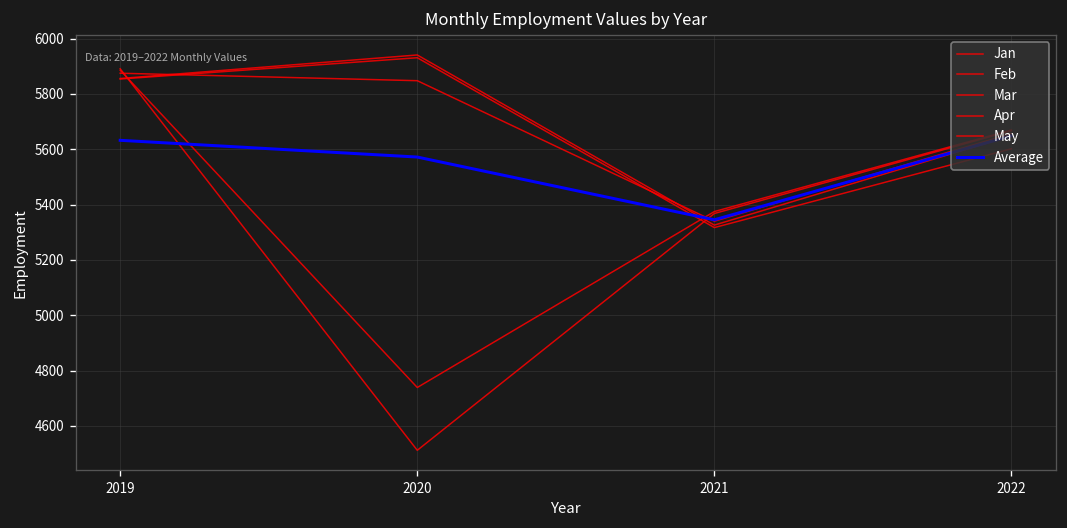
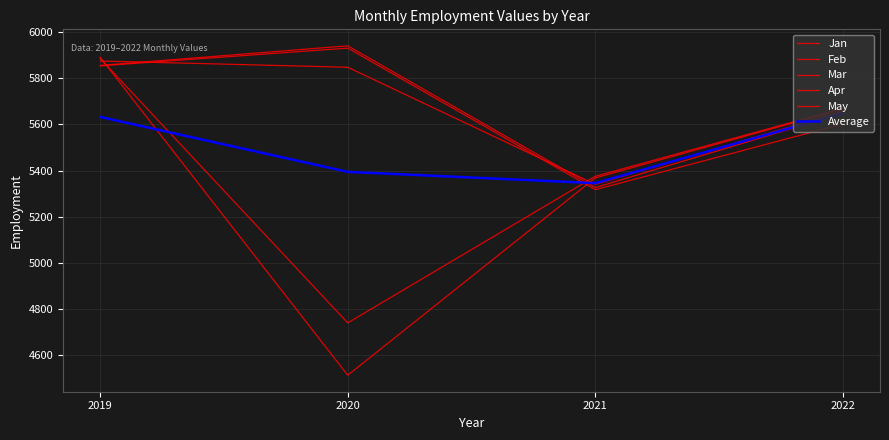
  {
    "Average": {
      "2019": 5630,
-     "2020": 5570
+     "2020": 5390
    }
  }
